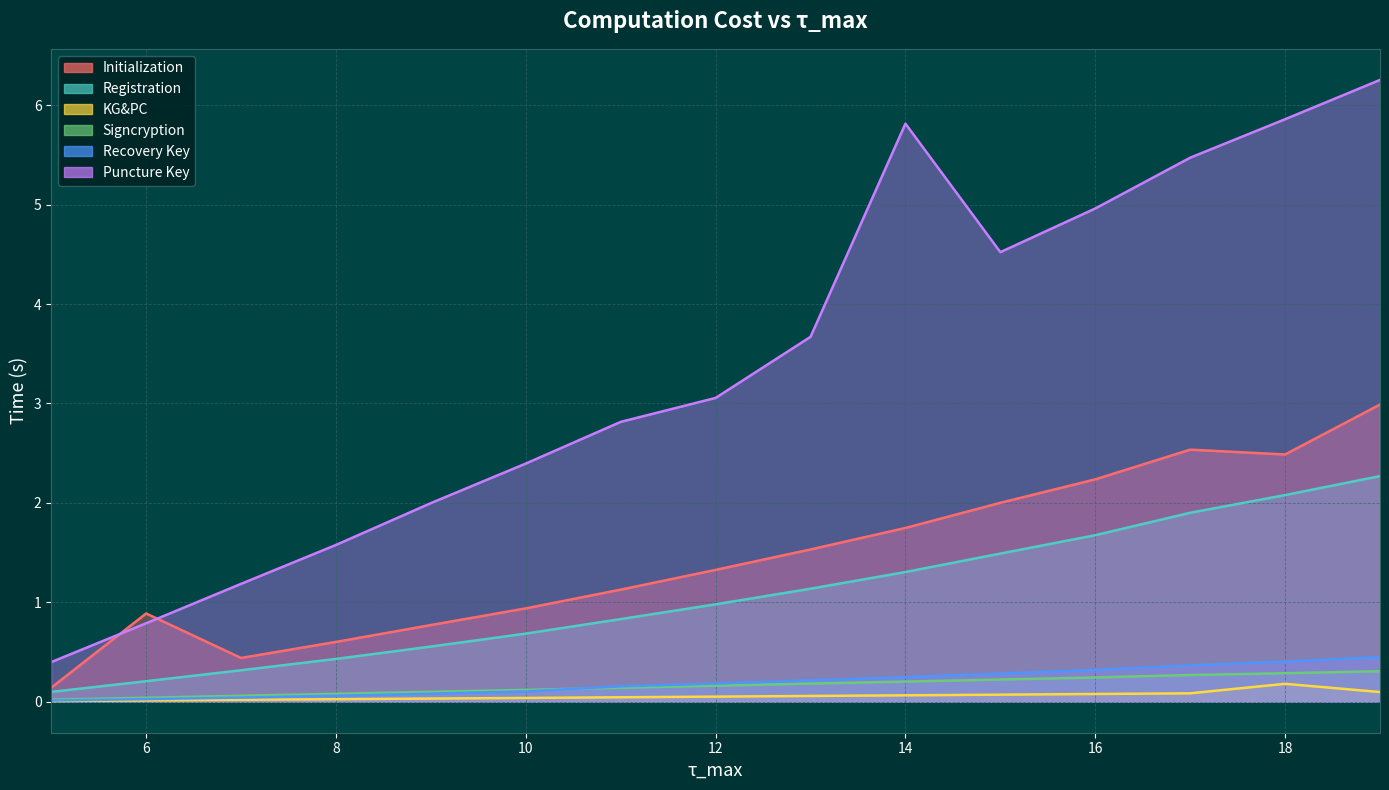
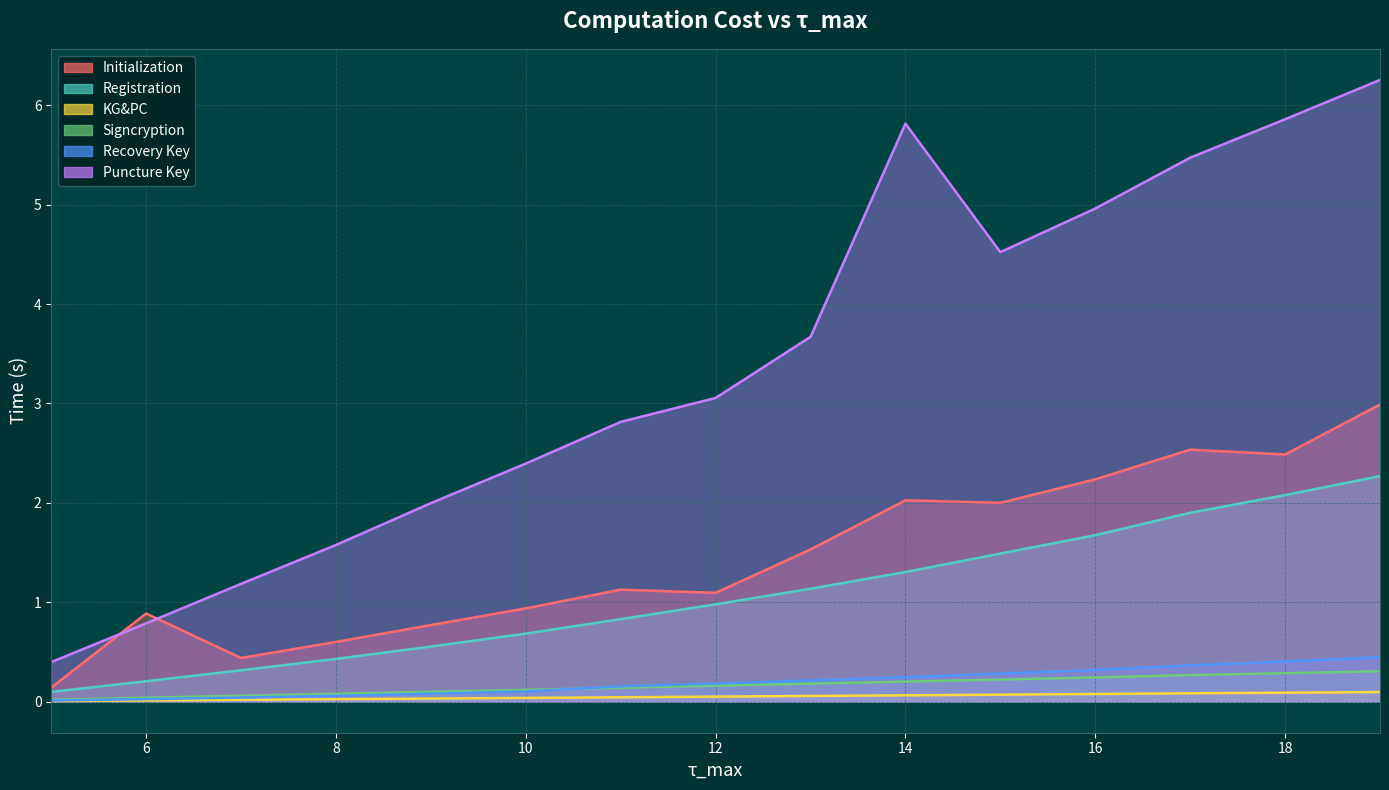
  {
    "Initialization": {
      "6": 0.9,
      "8": 0.6,
      "10": 0.9,
-     "12": 1.3,
-     "14": 1.7,
+     "12": 1.1,
+     "14": 2.0,
      "16": 2.2,
      "18": 2.5
    },
    "KG&PC": {
      "8": 0.0,
      "10": 0.0,
      "12": 0.1,
      "14": 0.1,
      "16": 0.1,
-     "18": 0.2
+     "18": 0.1
    },
    "Puncture Key": {
      "6": 0.8,
      "8": 1.6,
      "10": 2.4,
      "12": 3.1,
      "14": 5.8,
      "16": 5.0,
      "18": 5.9
    }
  }
